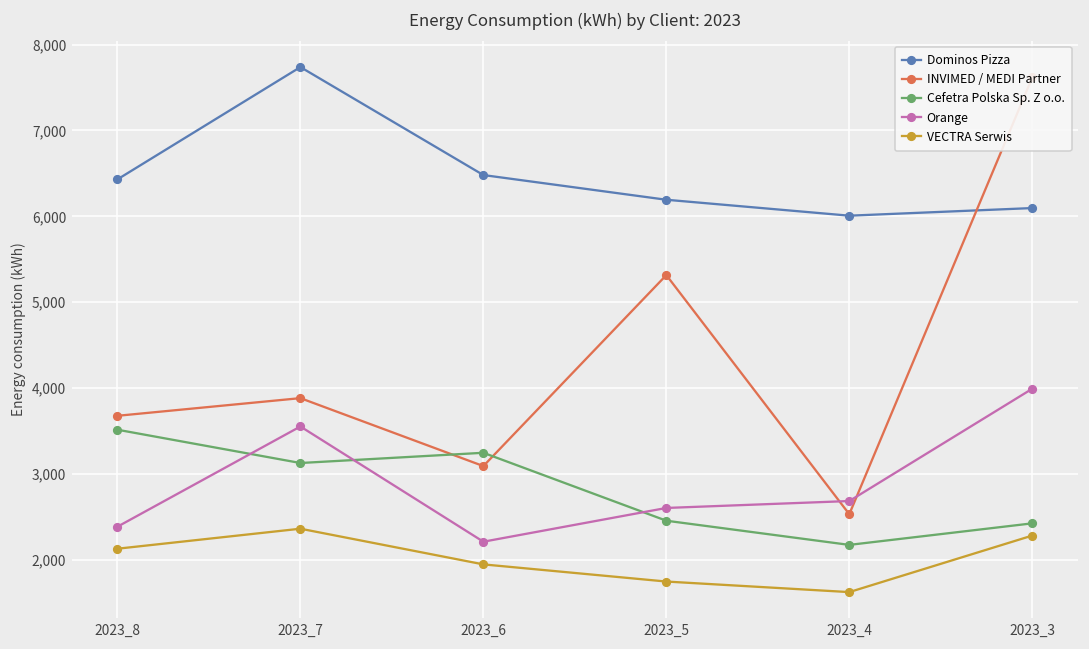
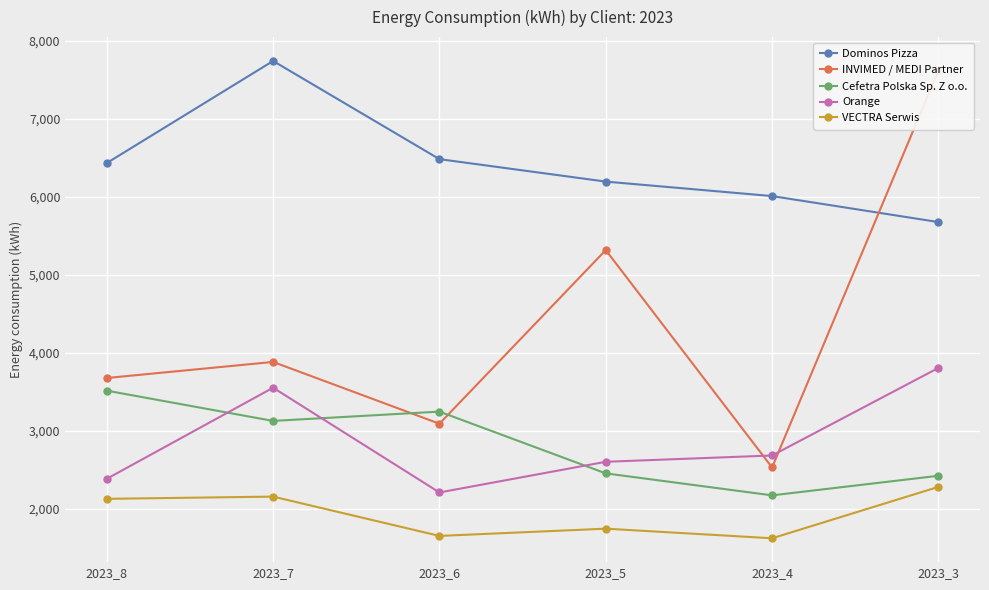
  {
    "Dominos Pizza": {
      "2023_8": "6,400",
      "2023_7": "7,700",
      "2023_6": "6,500",
      "2023_5": "6,200",
      "2023_4": "6,000",
-     "2023_3": "6,100"
+     "2023_3": "5,700"
    },
    "INVIMED / MEDI Partner": {
      "2023_8": "3,700",
      "2023_7": "3,900",
      "2023_6": "3,100",
      "2023_5": "5,300",
      "2023_4": "2,500"
    },
    "Cefetra Polska Sp. Z o.o.": {
      "2023_8": "3,500",
      "2023_7": "3,100",
      "2023_6": "3,200",
      "2023_5": "2,500",
      "2023_4": "2,200",
      "2023_3": "2,400"
    },
    "Orange": {
      "2023_8": "2,400",
      "2023_7": "3,600",
      "2023_6": "2,200",
      "2023_5": "2,600",
      "2023_4": "2,700",
-     "2023_3": "4,000"
+     "2023_3": "3,800"
    },
    "VECTRA Serwis": {
      "2023_8": "2,100",
-     "2023_7": "2,400",
-     "2023_6": "1,900",
+     "2023_7": "2,200",
+     "2023_6": "1,700",
      "2023_5": "1,700",
      "2023_4": "1,600",
      "2023_3": "2,300"
    }
  }
